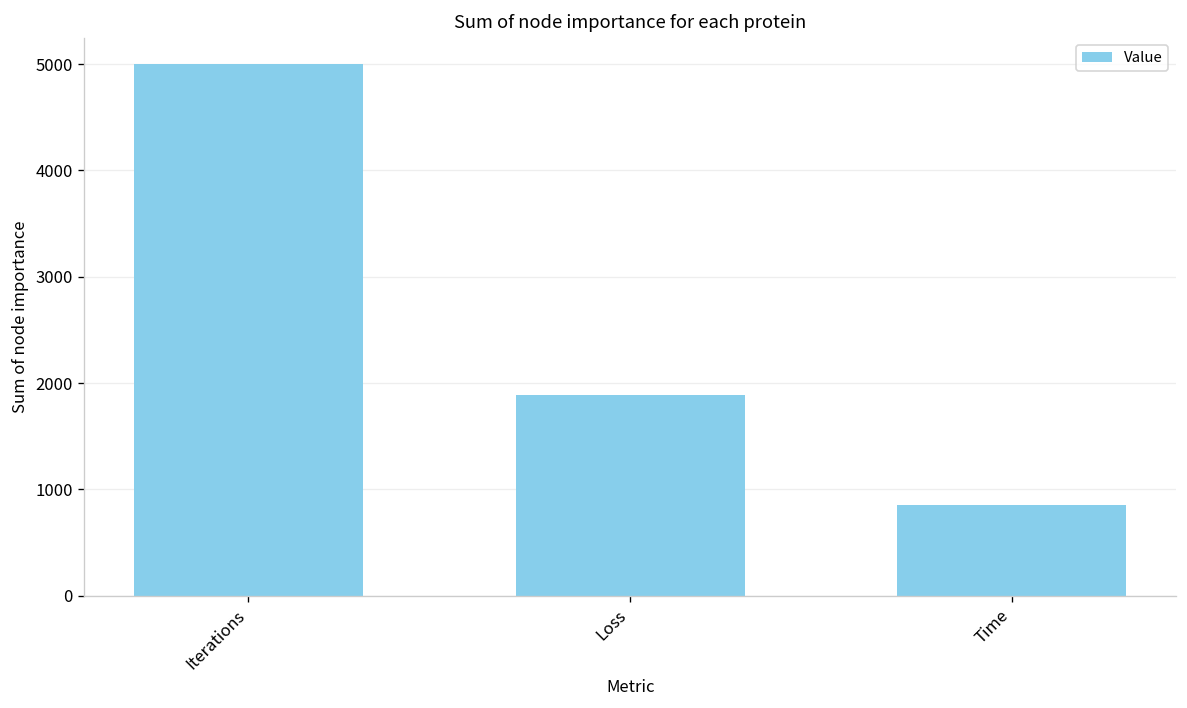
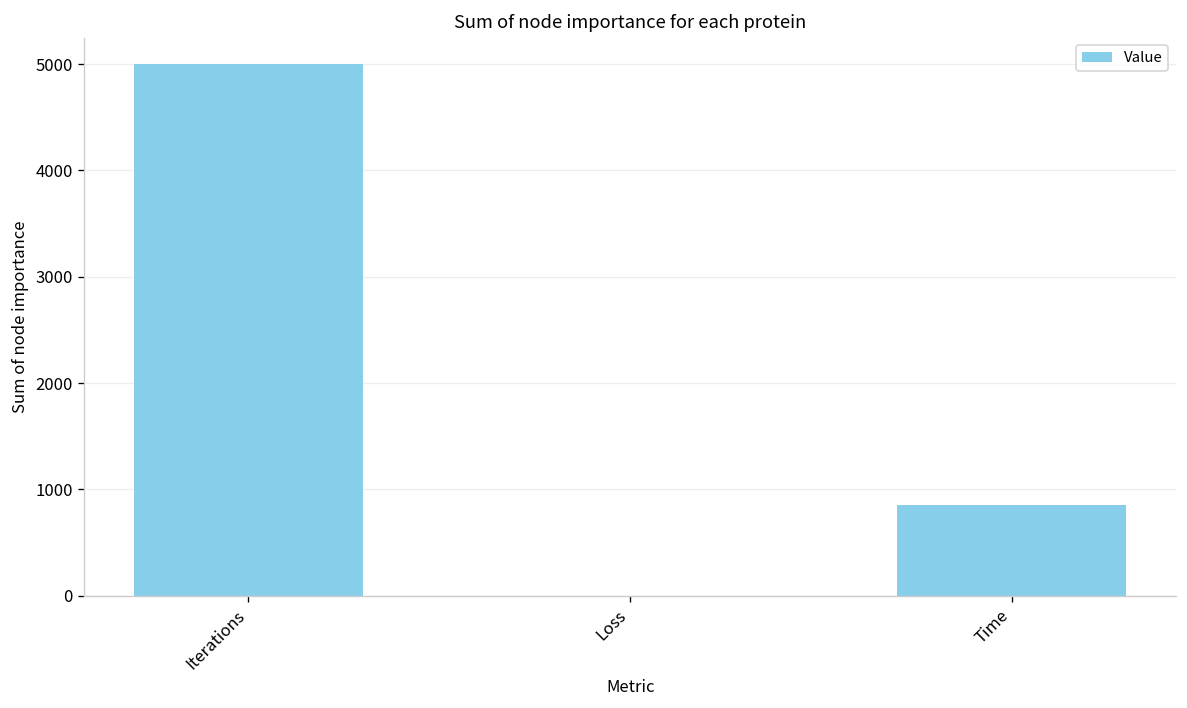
  {
    "Iterations": 5000,
-   "Loss": 1900,
+   "Loss": 0,
    "Time": 900
  }
